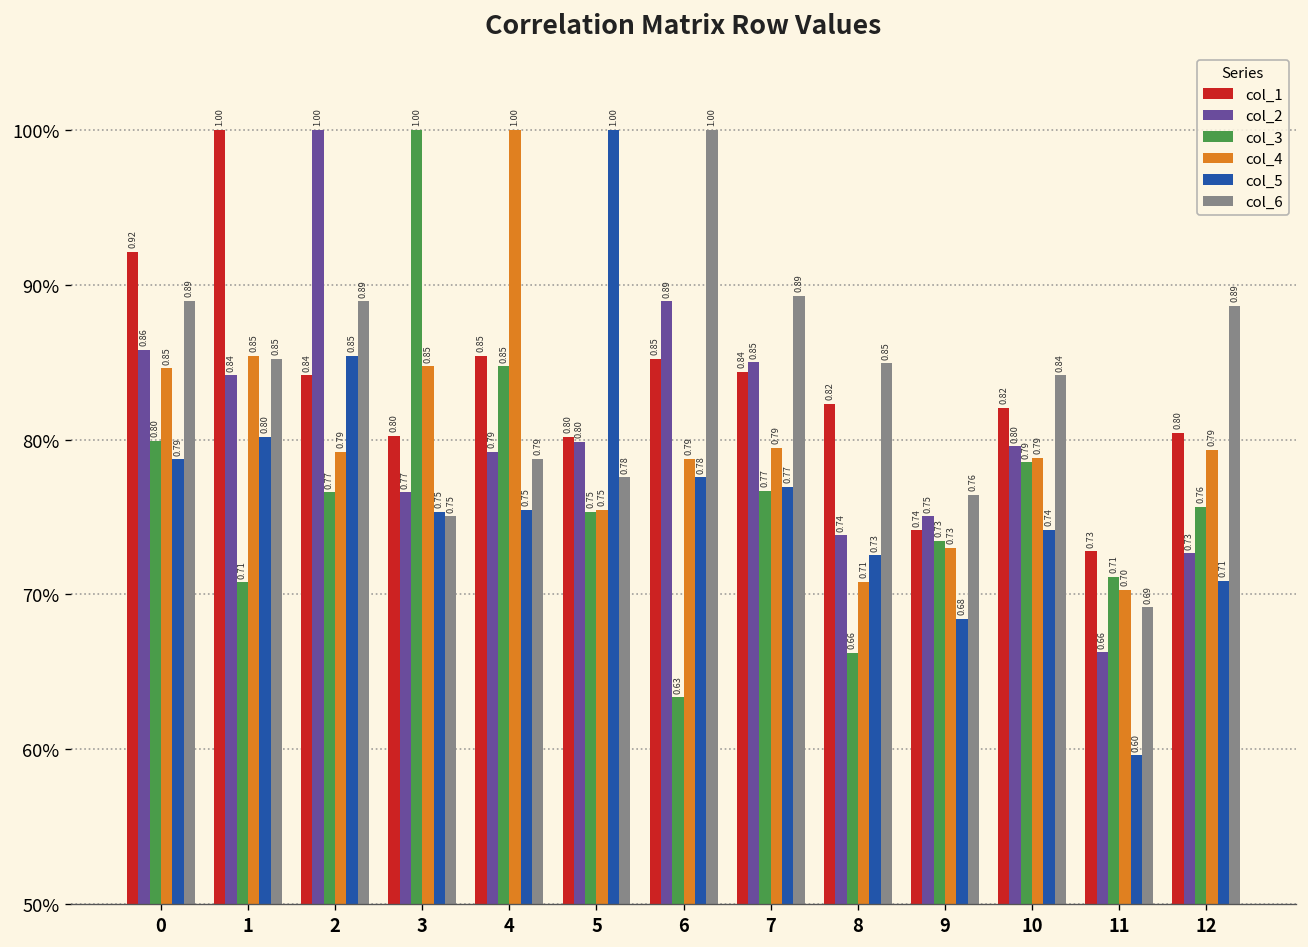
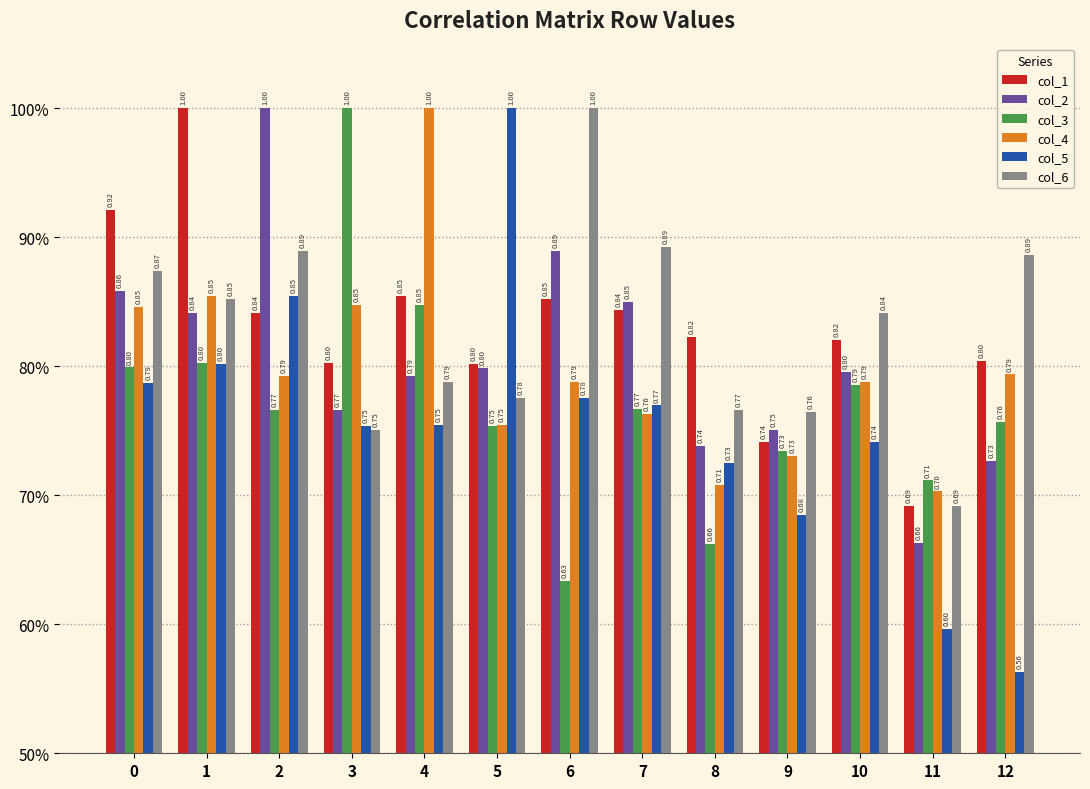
  {
    "col_1": {
      "0": 0.92,
      "1": 1.00,
      "2": 0.84,
      "3": 0.80,
      "4": 0.85,
      "5": 0.80,
      "6": 0.85,
      "7": 0.84,
      "8": 0.82,
      "9": 0.74,
      "10": 0.82,
-     "11": 0.73,
+     "11": 0.69,
      "12": 0.80
    },
    "col_2": {
      "0": 0.86,
      "1": 0.84,
      "2": 1.00,
      "3": 0.77,
      "4": 0.79,
      "5": 0.80,
      "6": 0.89,
      "7": 0.85,
      "8": 0.74,
      "9": 0.75,
      "10": 0.80,
      "11": 0.66,
      "12": 0.73
    },
    "col_3": {
      "0": 0.80,
-     "1": 0.71,
+     "1": 0.80,
      "2": 0.77,
      "3": 1.00,
      "4": 0.85,
      "5": 0.75,
      "6": 0.63,
      "7": 0.77,
      "8": 0.66,
      "9": 0.73,
      "10": 0.79,
      "11": 0.71,
      "12": 0.76
    },
    "col_4": {
      "0": 0.85,
      "1": 0.85,
      "2": 0.79,
      "3": 0.85,
      "4": 1.00,
      "5": 0.75,
      "6": 0.79,
-     "7": 0.79,
+     "7": 0.76,
      "8": 0.71,
      "9": 0.73,
      "10": 0.79,
      "11": 0.70,
      "12": 0.79
    },
    "col_5": {
      "0": 0.79,
      "1": 0.80,
      "2": 0.85,
      "3": 0.75,
      "4": 0.75,
      "5": 1.00,
      "6": 0.78,
      "7": 0.77,
      "8": 0.73,
      "9": 0.68,
      "10": 0.74,
      "11": 0.60,
-     "12": 0.71
+     "12": 0.56
    },
    "col_6": {
-     "0": 0.89,
+     "0": 0.87,
      "1": 0.85,
      "2": 0.89,
      "3": 0.75,
      "4": 0.79,
      "5": 0.78,
      "6": 1.00,
      "7": 0.89,
-     "8": 0.85,
+     "8": 0.77,
      "9": 0.76,
      "10": 0.84,
      "11": 0.69,
      "12": 0.89
    }
  }
